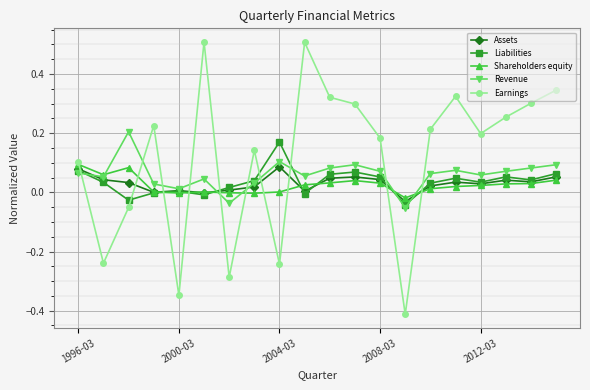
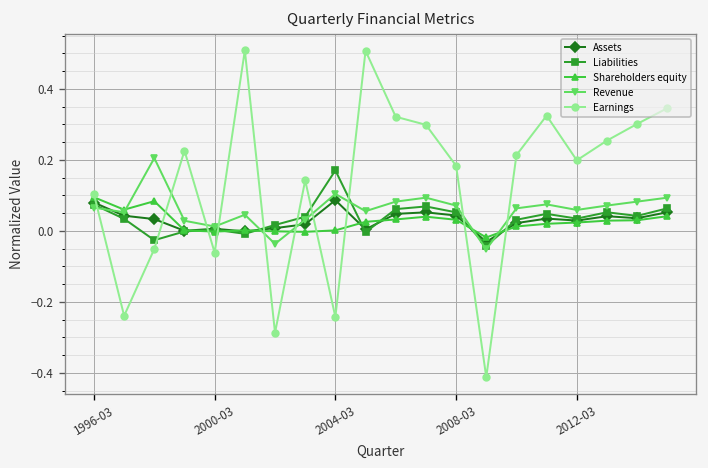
  {
    "Earnings": {
-     "2000-03": -0.35,
+     "2000-03": -0.06,
      "2004-03": -0.24,
      "2008-03": 0.18,
      "2012-03": 0.20
    }
  }
